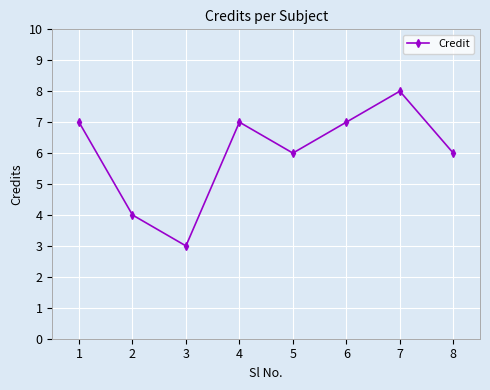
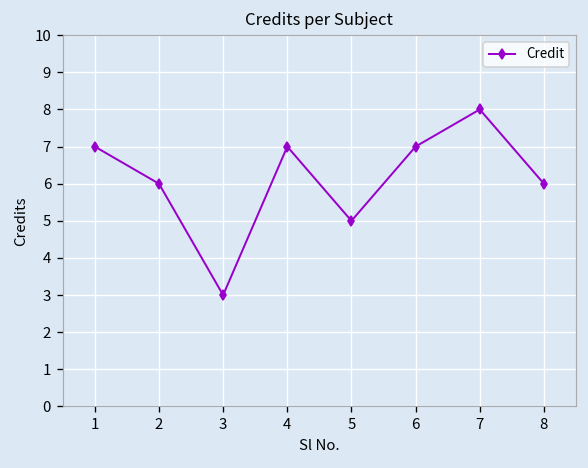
  {
    "1": 7,
-   "2": 4,
+   "2": 6,
    "3": 3,
    "4": 7,
-   "5": 6,
+   "5": 5,
    "6": 7,
    "7": 8,
    "8": 6
  }
